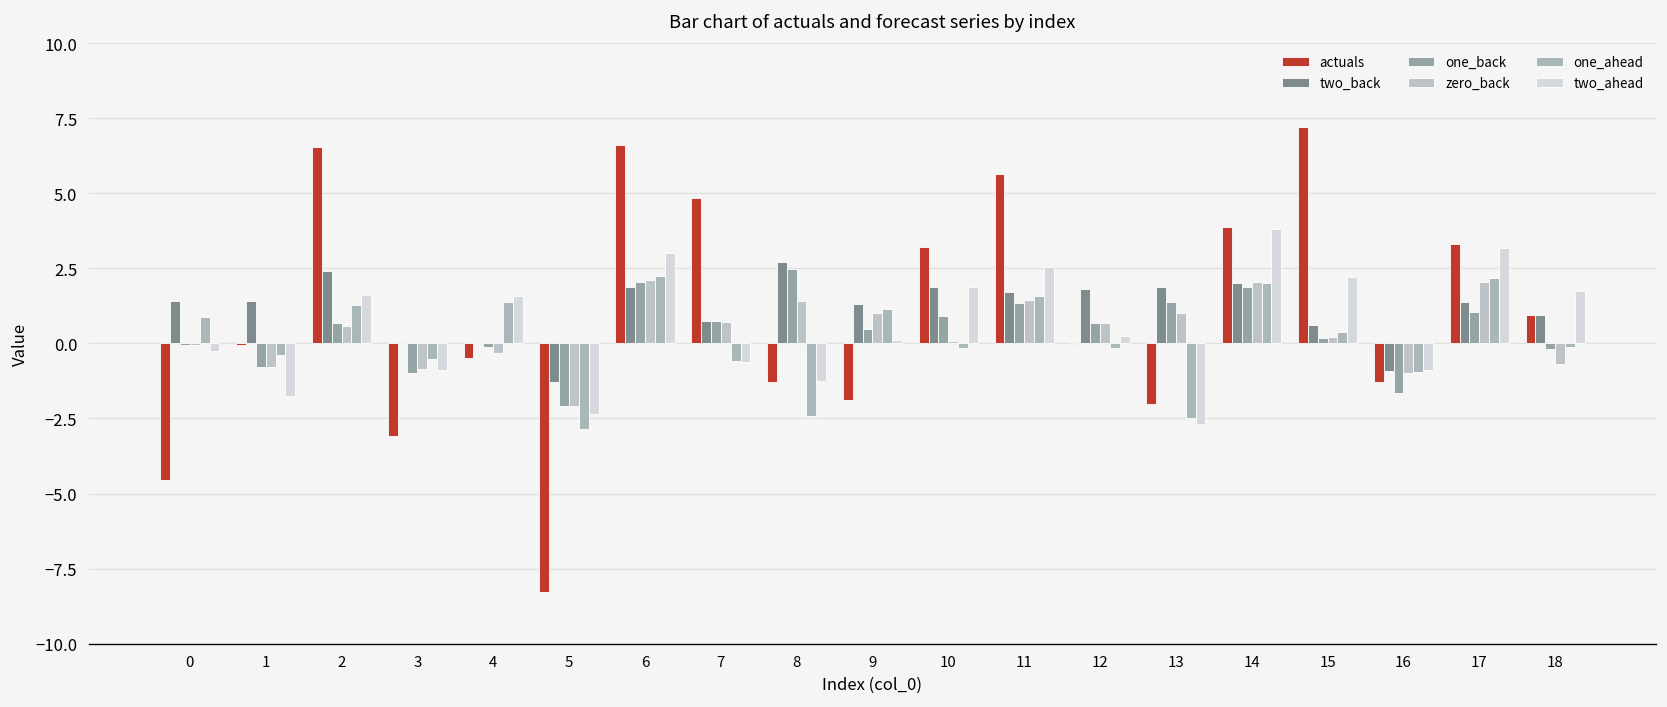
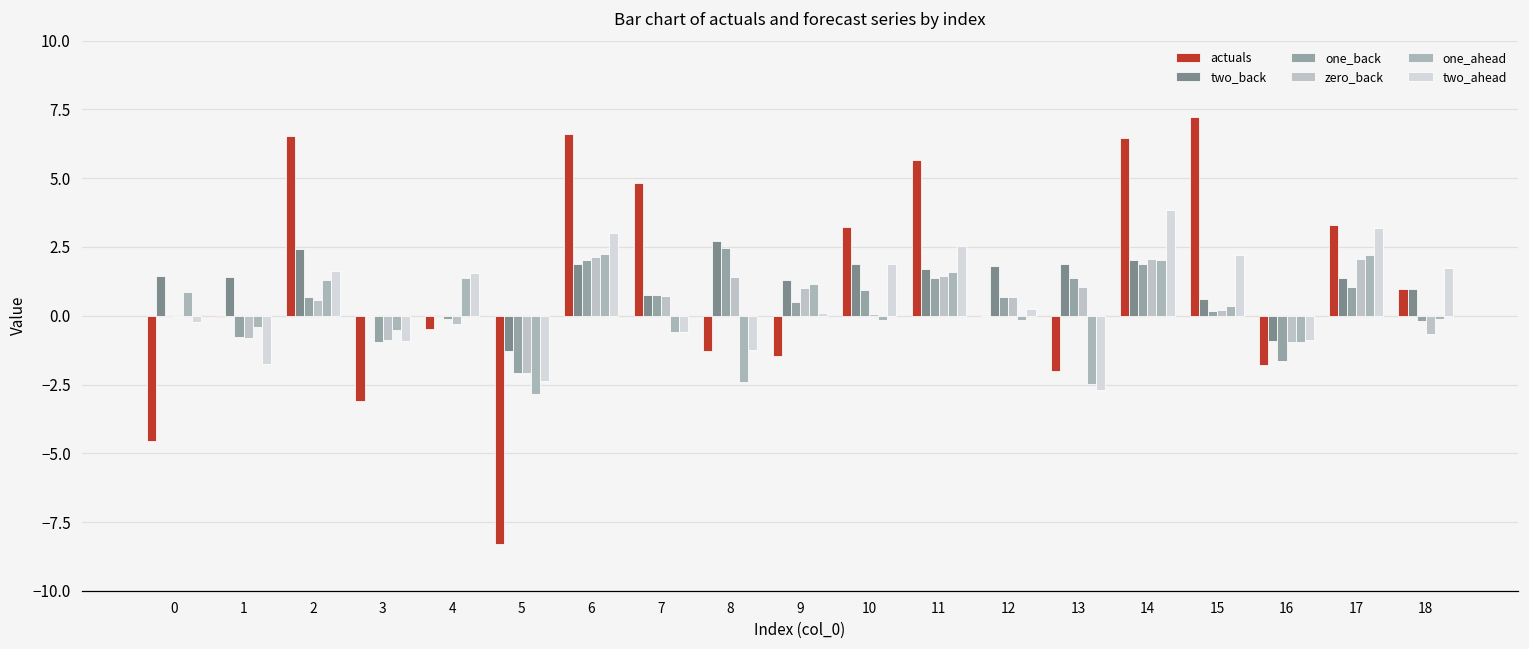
  {
    "actuals": {
      "0": -4.6,
      "2": 6.5,
      "3": -3.1,
      "4": -0.5,
      "5": -8.3,
      "6": 6.6,
      "7": 4.8,
      "8": -1.3,
-     "9": -1.9,
+     "9": -1.5,
      "10": 3.2,
      "11": 5.6,
      "13": -2.0,
-     "14": 3.9,
+     "14": 6.5,
      "15": 7.2,
-     "16": -1.3,
+     "16": -1.8,
      "17": 3.3,
      "18": 1.0
    }
  }
